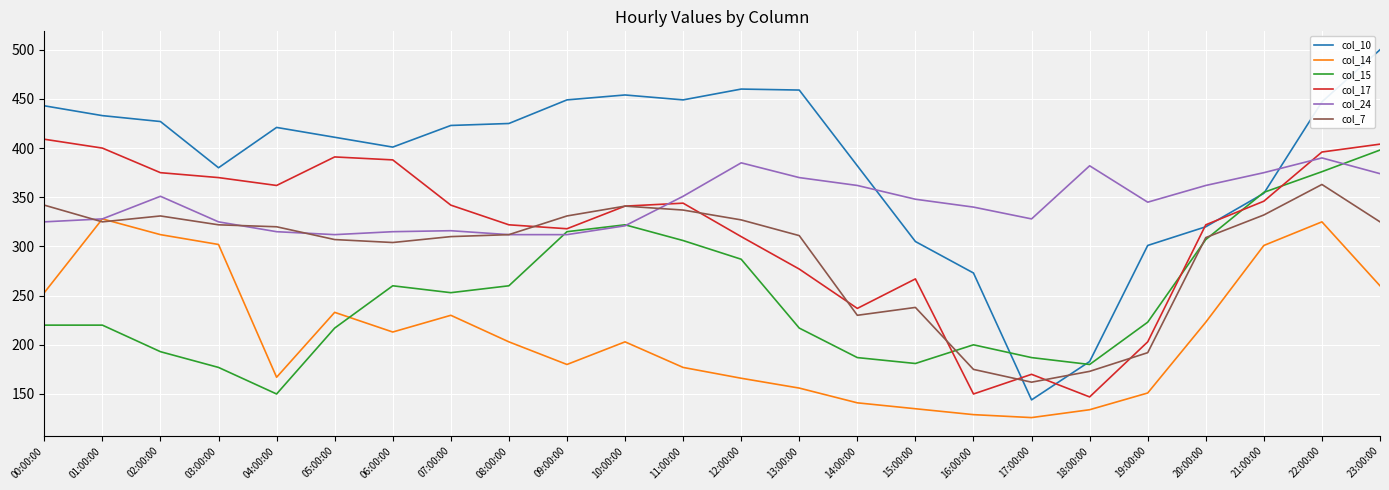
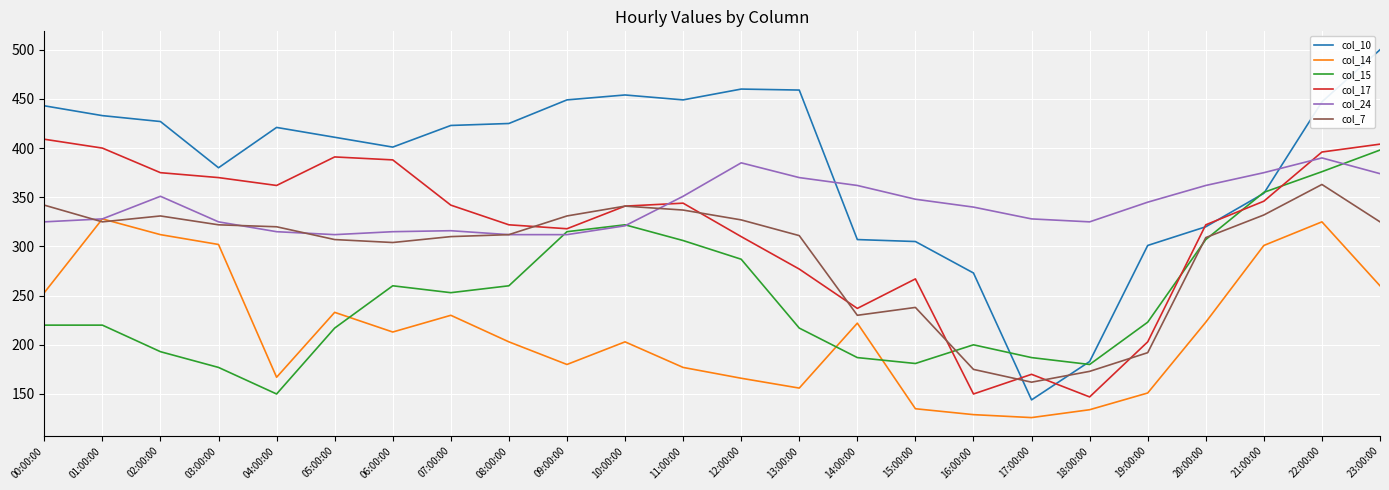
  {
    "col_10": {
      "00:00:00": 440,
      "01:00:00": 430,
      "02:00:00": 430,
      "03:00:00": 380,
      "04:00:00": 420,
      "05:00:00": 410,
      "06:00:00": 400,
      "07:00:00": 420,
      "08:00:00": 430,
      "09:00:00": 450,
      "10:00:00": 450,
      "11:00:00": 450,
      "12:00:00": 460,
      "13:00:00": 460,
-     "14:00:00": 380,
+     "14:00:00": 310,
      "15:00:00": 310,
      "16:00:00": 270,
      "17:00:00": 140,
      "18:00:00": 180,
      "19:00:00": 300,
      "23:00:00": 500
    },
    "col_14": {
      "00:00:00": 250,
      "02:00:00": 310,
      "03:00:00": 300,
      "04:00:00": 170,
      "05:00:00": 230,
      "06:00:00": 210,
      "07:00:00": 230,
      "08:00:00": 200,
      "09:00:00": 180,
      "10:00:00": 200,
      "11:00:00": 180,
      "12:00:00": 170,
      "13:00:00": 160,
-     "14:00:00": 140,
+     "14:00:00": 220,
      "15:00:00": 140,
      "16:00:00": 130,
      "17:00:00": 130,
      "18:00:00": 130,
      "19:00:00": 150,
      "20:00:00": 220,
      "21:00:00": 300,
      "22:00:00": 330,
      "23:00:00": 260
    },
    "col_15": {
      "00:00:00": 220,
      "01:00:00": 220,
      "02:00:00": 190,
      "03:00:00": 180,
      "04:00:00": 150,
      "05:00:00": 220,
      "06:00:00": 260,
      "07:00:00": 250,
      "08:00:00": 260,
      "09:00:00": 320,
      "11:00:00": 310,
      "12:00:00": 290,
      "13:00:00": 220,
      "14:00:00": 190,
      "15:00:00": 180,
      "16:00:00": 200,
      "17:00:00": 190,
      "18:00:00": 180,
      "19:00:00": 220,
      "22:00:00": 380,
      "23:00:00": 400
    },
    "col_17": {
      "00:00:00": 410,
      "01:00:00": 400,
      "02:00:00": 380,
      "03:00:00": 370,
      "04:00:00": 360,
      "05:00:00": 390,
      "06:00:00": 390,
      "07:00:00": 340,
      "08:00:00": 320,
      "09:00:00": 320,
      "11:00:00": 340,
      "12:00:00": 310,
      "13:00:00": 280,
      "14:00:00": 240,
      "15:00:00": 270,
      "16:00:00": 150,
      "17:00:00": 170,
      "18:00:00": 150,
      "19:00:00": 200,
      "21:00:00": 350,
      "22:00:00": 400,
      "23:00:00": 400
    },
    "col_24": {
      "00:00:00": 330,
      "02:00:00": 350,
      "03:00:00": 330,
      "04:00:00": 320,
      "05:00:00": 310,
      "06:00:00": 320,
      "07:00:00": 320,
      "09:00:00": 310,
      "11:00:00": 350,
      "12:00:00": 390,
      "13:00:00": 370,
      "14:00:00": 360,
      "15:00:00": 350,
      "16:00:00": 340,
      "17:00:00": 330,
-     "18:00:00": 380,
+     "18:00:00": 330,
      "19:00:00": 350,
      "20:00:00": 360,
      "21:00:00": 380,
      "22:00:00": 390,
      "23:00:00": 370
    },
    "col_7": {
      "00:00:00": 340,
      "01:00:00": 330,
      "02:00:00": 330,
      "03:00:00": 320,
      "04:00:00": 320,
      "05:00:00": 310,
      "06:00:00": 300,
      "07:00:00": 310,
      "09:00:00": 330,
      "11:00:00": 340,
      "12:00:00": 330,
      "13:00:00": 310,
      "14:00:00": 230,
      "15:00:00": 240,
      "16:00:00": 180,
      "17:00:00": 160,
      "18:00:00": 170,
      "19:00:00": 190,
      "21:00:00": 330,
      "22:00:00": 360,
      "23:00:00": 330
    }
  }
